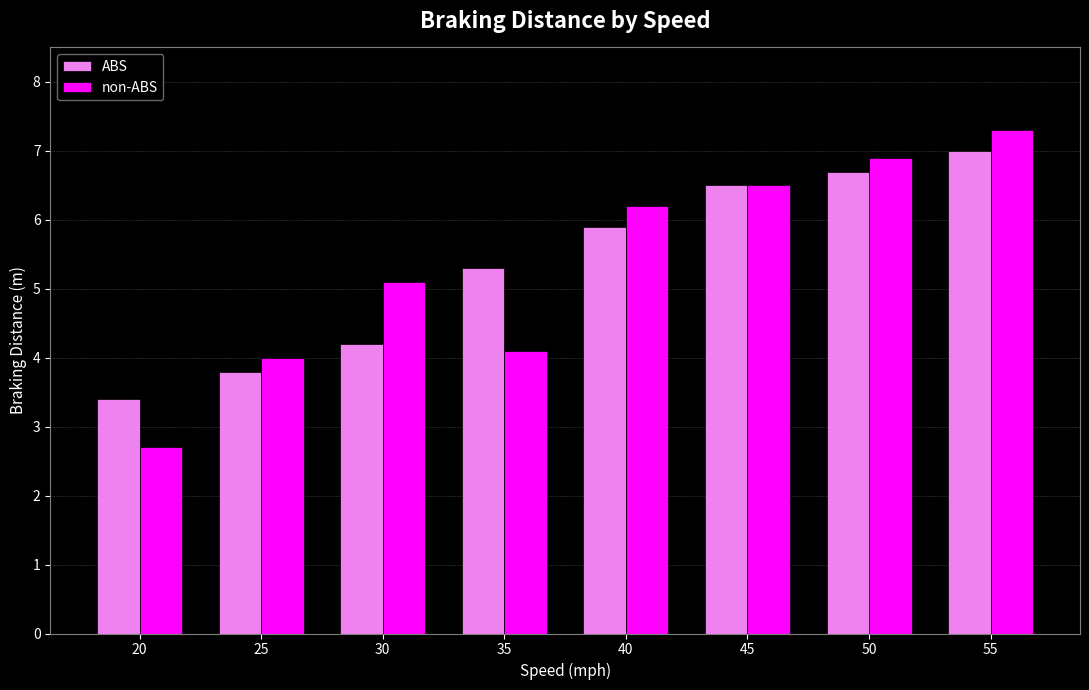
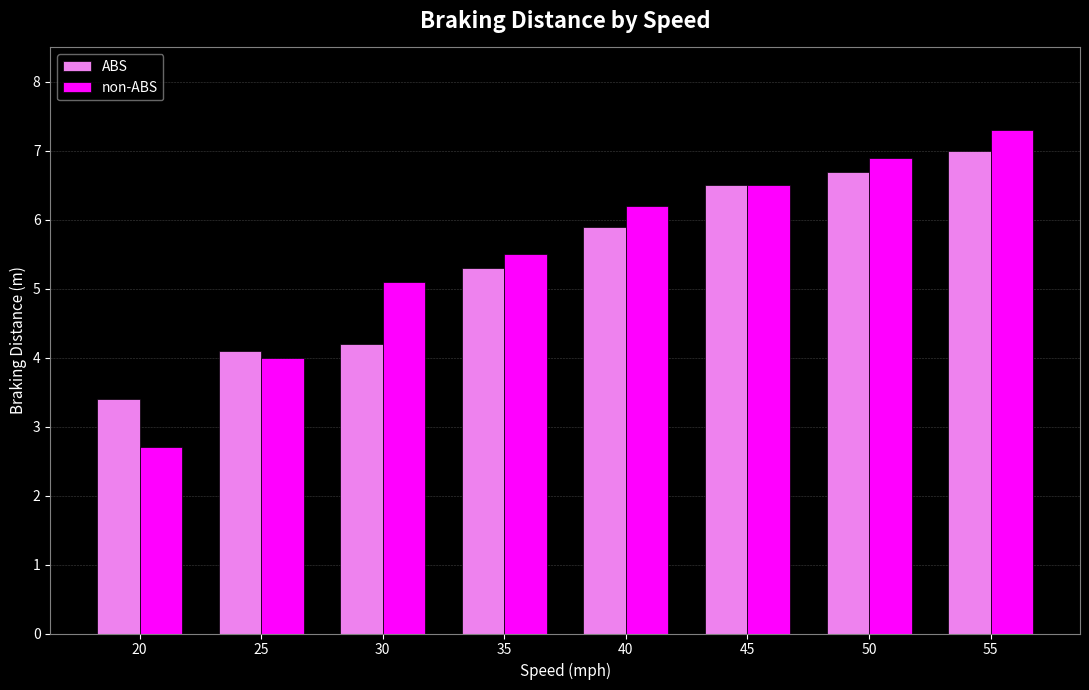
  {
    "ABS": {
      "20": 3.4,
-     "25": 3.8,
+     "25": 4.1,
      "30": 4.2,
      "35": 5.3,
      "40": 5.9,
      "45": 6.5,
      "50": 6.7,
      "55": 7.0
    },
    "non-ABS": {
      "20": 2.7,
      "25": 4.0,
      "30": 5.1,
-     "35": 4.1,
+     "35": 5.5,
      "40": 6.2,
      "45": 6.5,
      "50": 6.9,
      "55": 7.3
    }
  }
